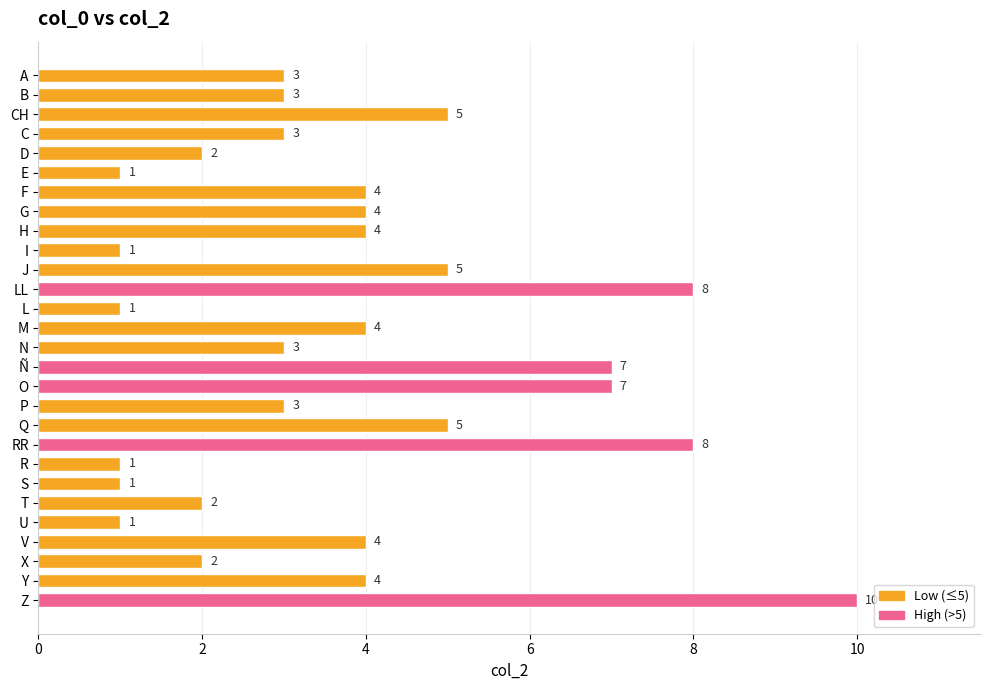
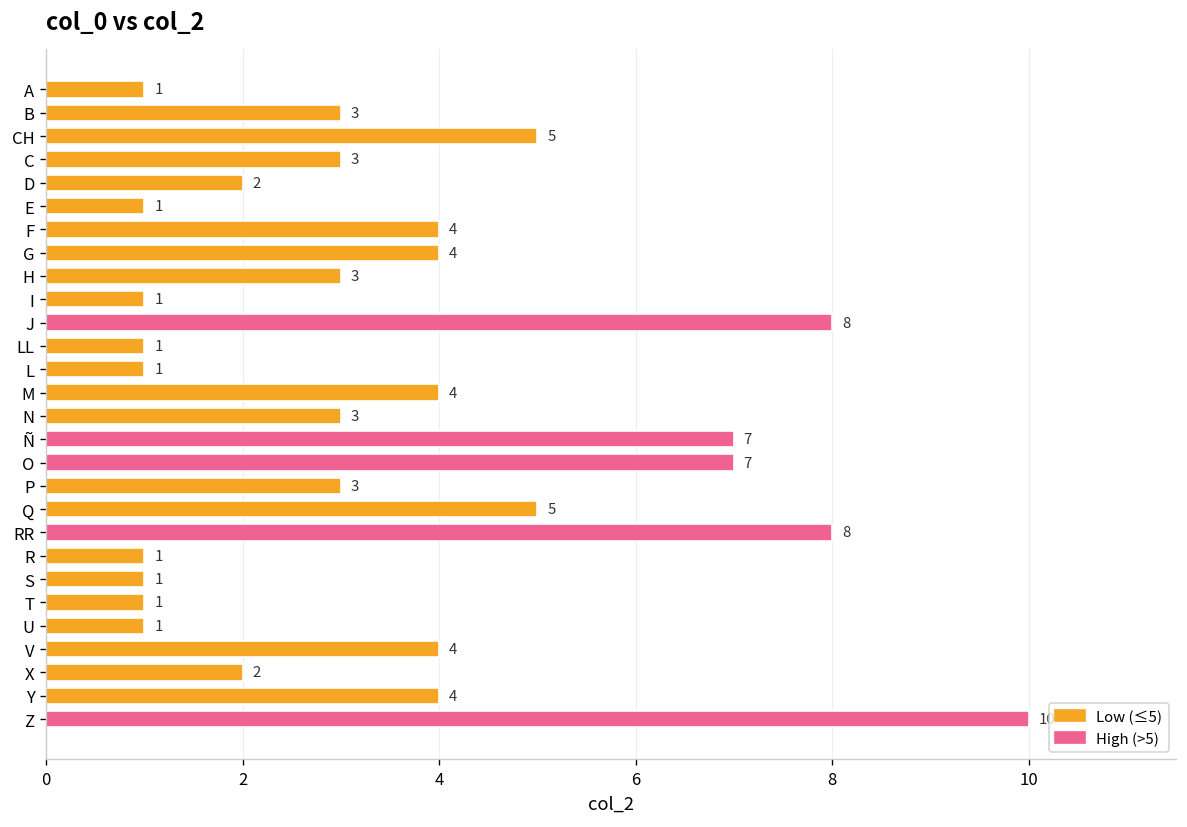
  {
-   "A": 3,
+   "A": 1,
    "B": 3,
    "CH": 5,
    "C": 3,
    "D": 2,
    "E": 1,
    "F": 4,
    "G": 4,
-   "H": 4,
+   "H": 3,
    "I": 1,
-   "J": 5,
-   "LL": 8,
+   "J": 8,
+   "LL": 1,
    "L": 1,
    "M": 4,
    "N": 3,
    "Ñ": 7,
    "O": 7,
    "P": 3,
    "Q": 5,
    "RR": 8,
    "R": 1,
    "S": 1,
-   "T": 2,
+   "T": 1,
    "U": 1,
    "V": 4,
    "X": 2,
    "Y": 4
  }
